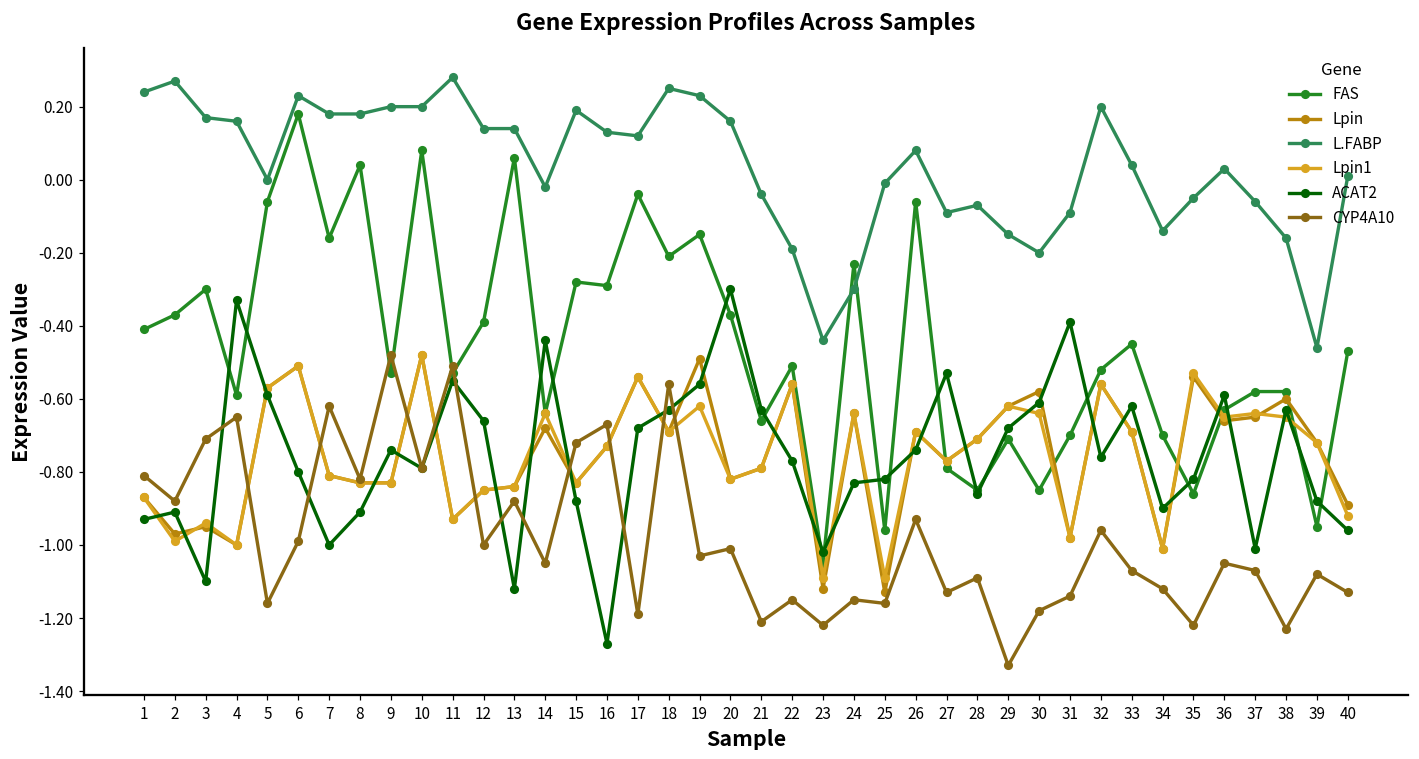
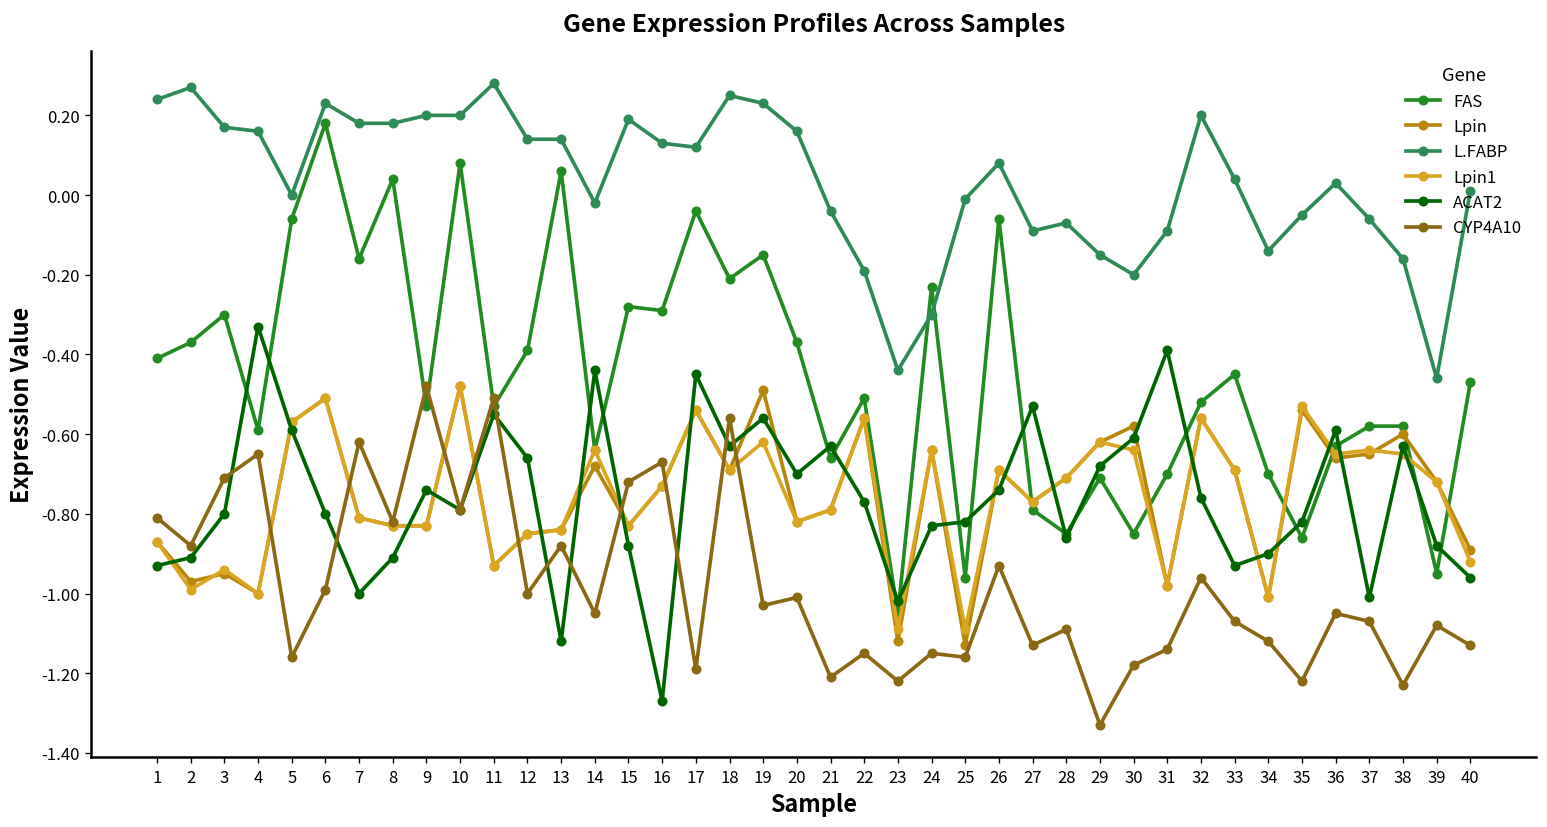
  {
    "ACAT2": {
      "1": -0.93,
      "2": -0.91,
-     "3": -1.1,
+     "3": -0.8,
      "4": -0.33,
      "5": -0.59,
      "6": -0.80,
      "7": -1.00,
      "8": -0.91,
      "9": -0.74,
      "11": -0.55,
      "12": -0.66,
      "13": -1.12,
      "14": -0.44,
      "15": -0.88,
      "16": -1.27,
-     "17": -0.68,
+     "17": -0.45,
      "18": -0.63,
      "19": -0.56,
-     "20": -0.3,
+     "20": -0.7,
      "21": -0.63,
      "22": -0.77,
      "23": -1.02,
      "24": -0.83,
      "25": -0.82,
      "26": -0.74,
      "27": -0.53,
      "28": -0.86,
      "29": -0.68,
      "30": -0.61,
      "31": -0.39,
      "32": -0.76,
-     "33": -0.62,
+     "33": -0.93,
      "34": -0.90,
      "35": -0.82,
      "36": -0.59,
      "37": -1.01,
      "38": -0.63,
      "39": -0.88,
      "40": -0.96
    }
  }
